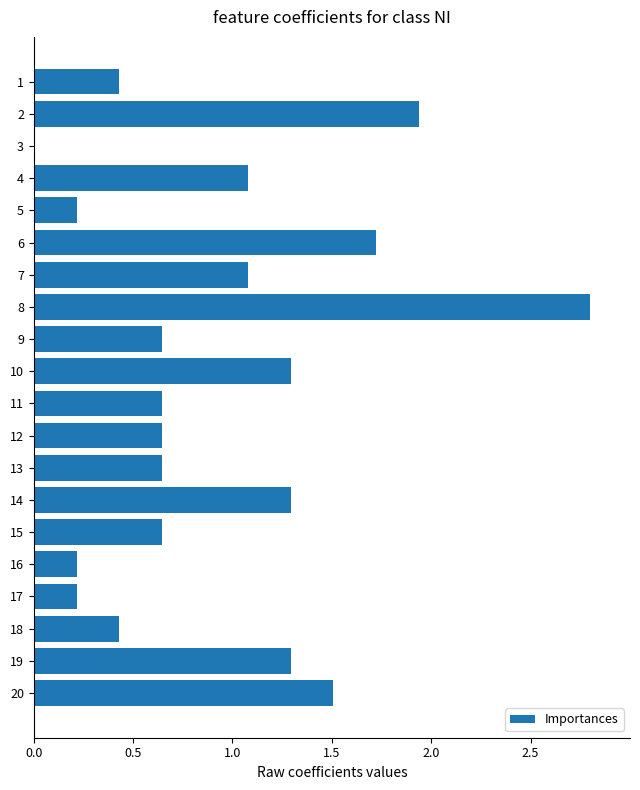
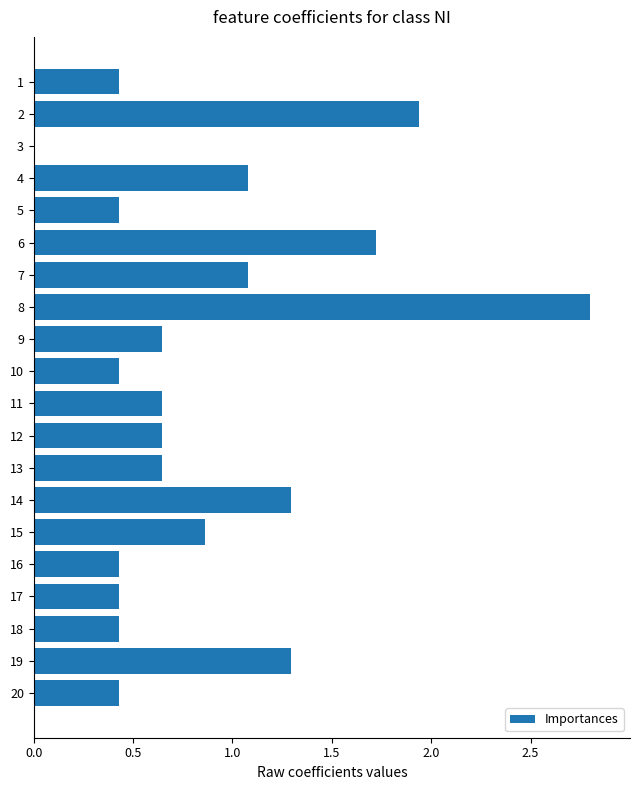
  {
    "1": 0.43,
    "2": 1.94,
    "3": 0.00,
    "4": 1.08,
-   "5": 0.22,
+   "5": 0.43,
    "6": 1.72,
    "7": 1.08,
    "8": 2.80,
    "9": 0.65,
-   "10": 1.29,
+   "10": 0.43,
    "11": 0.65,
    "12": 0.65,
    "13": 0.65,
    "14": 1.29,
-   "15": 0.65,
-   "16": 0.22,
-   "17": 0.22,
+   "15": 0.86,
+   "16": 0.43,
+   "17": 0.43,
    "18": 0.43,
    "19": 1.29,
-   "20": 1.51
+   "20": 0.43
  }
